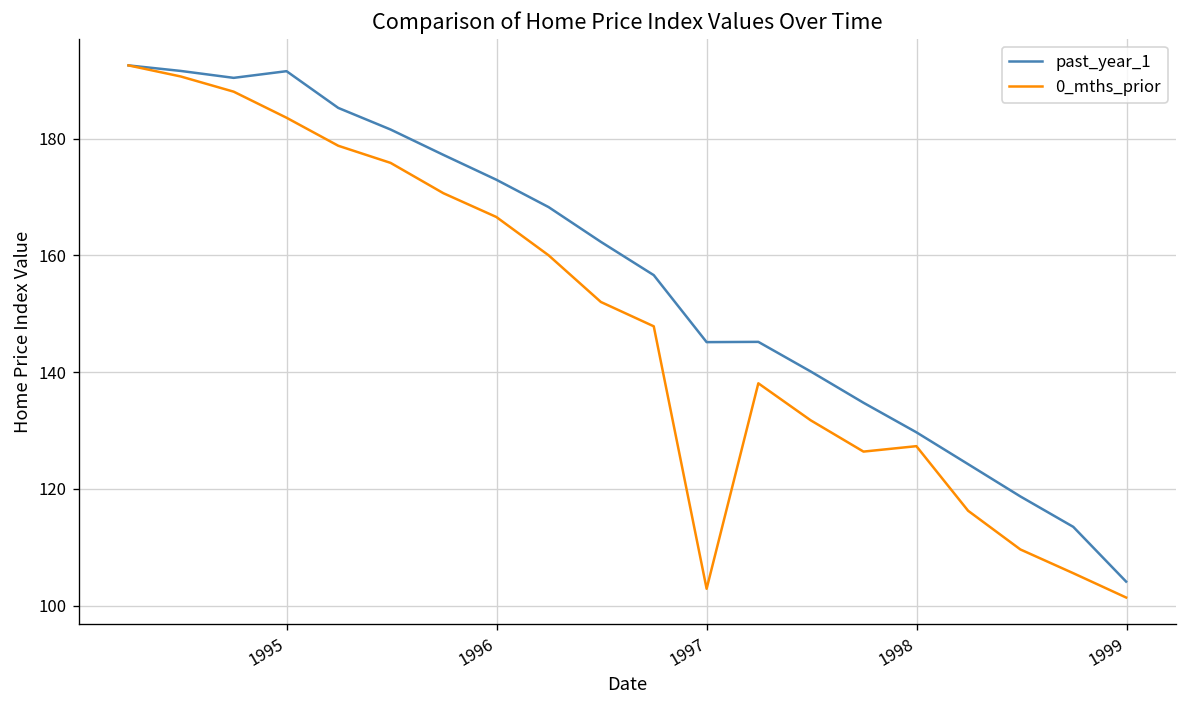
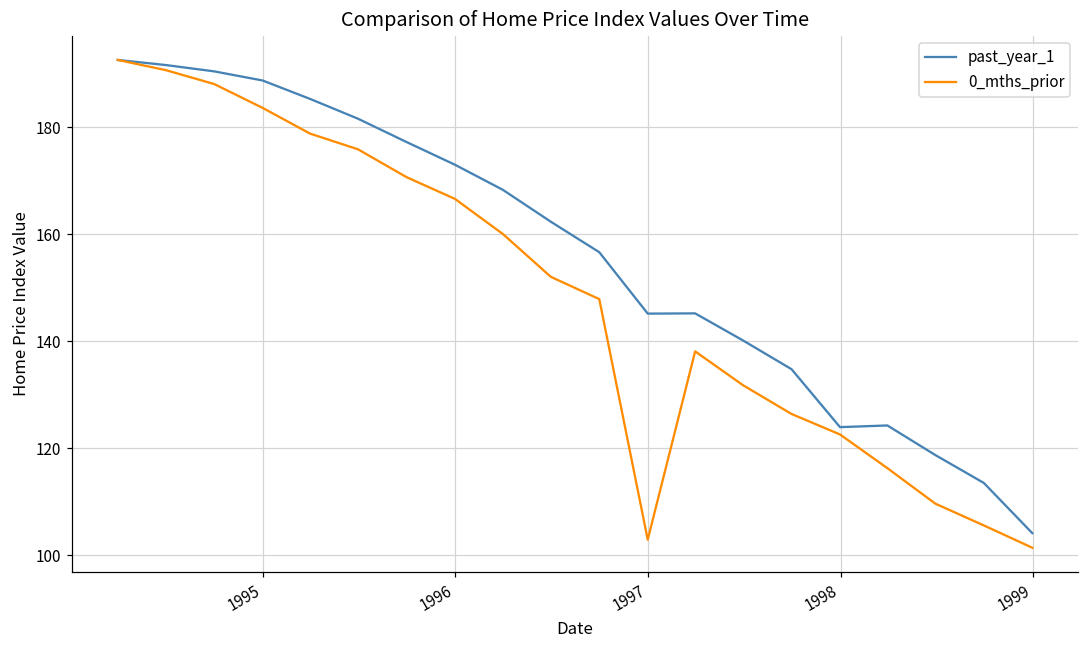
  {
    "past_year_1": {
-     "1995": 192,
+     "1995": 189,
      "1996": 173,
      "1997": 145,
-     "1998": 130,
+     "1998": 124,
      "1999": 104
    },
    "0_mths_prior": {
      "1995": 184,
      "1996": 167,
      "1997": 103,
-     "1998": 127,
+     "1998": 123,
      "1999": 101
    }
  }
